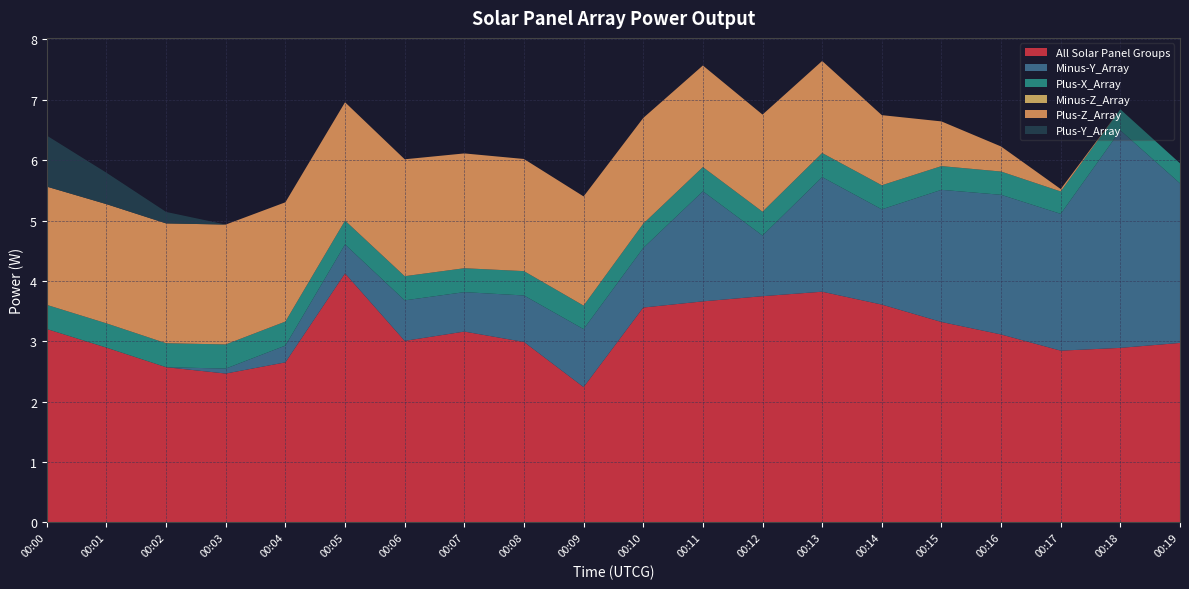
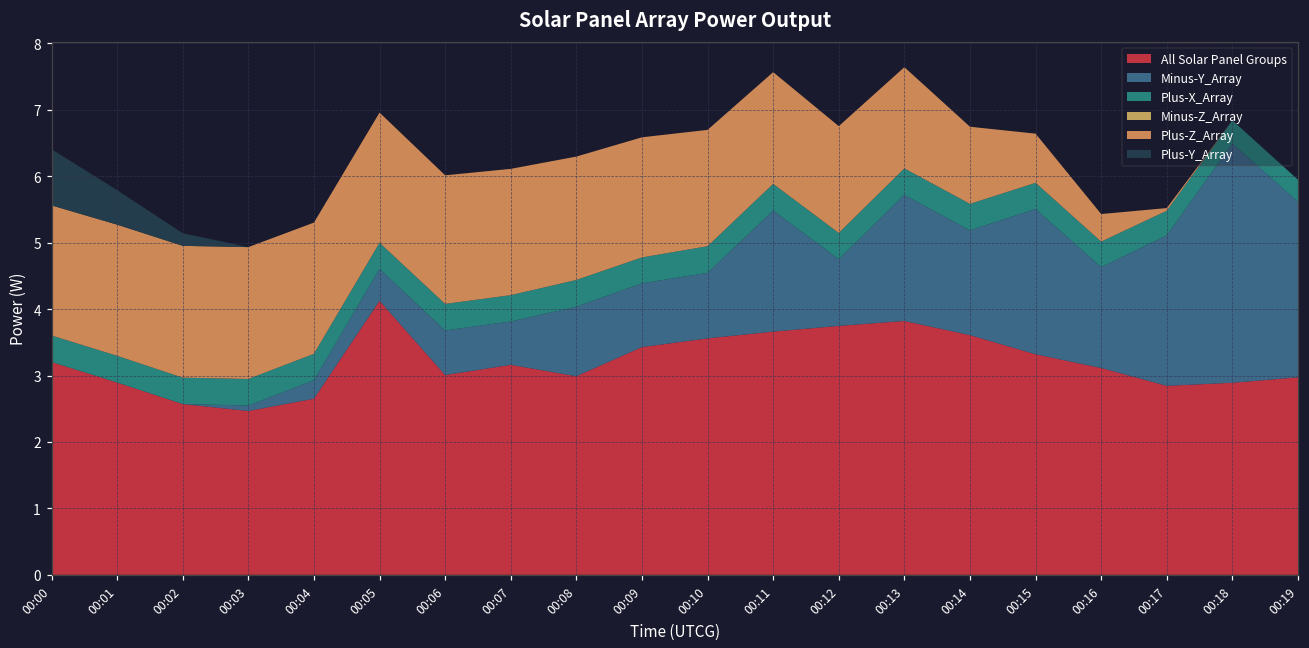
  {
    "All Solar Panel Groups": {
      "00:03": 2.5,
      "00:04": 2.7,
      "00:05": 4.1,
      "00:06": 3.0,
      "00:07": 3.2,
      "00:08": 3.0,
-     "00:09": 2.2,
+     "00:09": 3.4,
      "00:10": 3.6,
      "00:11": 3.7,
      "00:12": 3.7,
      "00:13": 3.8,
      "00:14": 3.6,
      "00:15": 3.3,
      "00:16": 3.1,
      "00:17": 2.8,
      "00:18": 2.9,
      "00:19": 3.0
    },
    "Minus-Y_Array": {
      "00:03": 0.1,
      "00:04": 0.3,
      "00:05": 0.5,
      "00:06": 0.7,
      "00:07": 0.7,
-     "00:08": 0.8,
+     "00:08": 1.0,
      "00:09": 1.0,
      "00:10": 1.0,
      "00:11": 1.8,
      "00:12": 1.0,
      "00:13": 1.9,
      "00:14": 1.6,
      "00:15": 2.2,
-     "00:16": 2.3,
+     "00:16": 1.5,
      "00:17": 2.3,
      "00:19": 2.6
    },
    "Plus-Y_Array": {
      "00:00": 0.8,
      "00:01": 0.5,
      "00:02": 0.2
    }
  }
